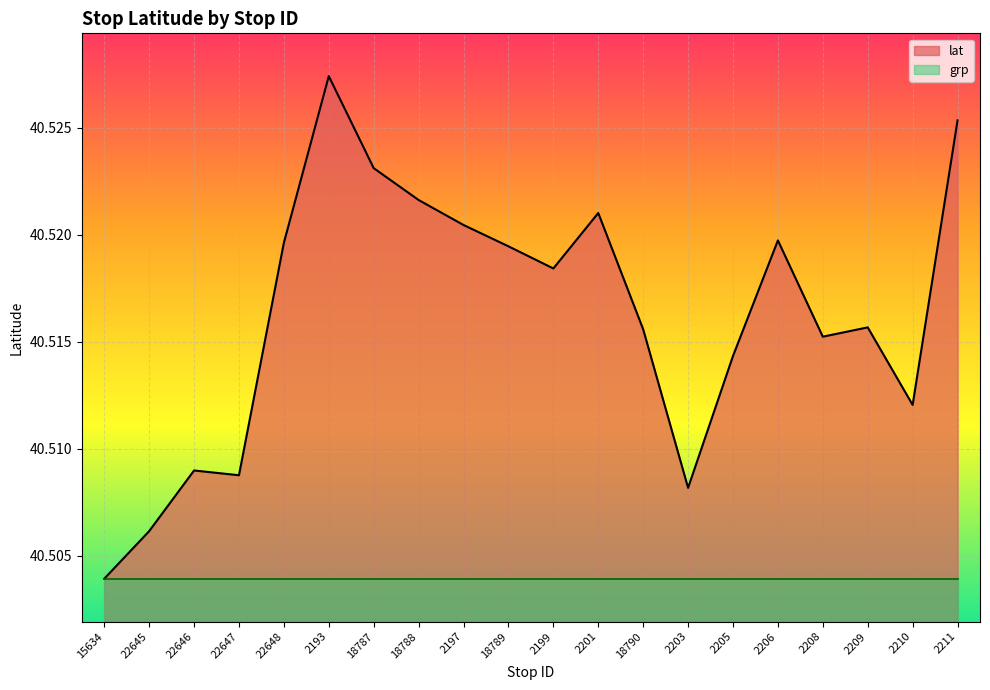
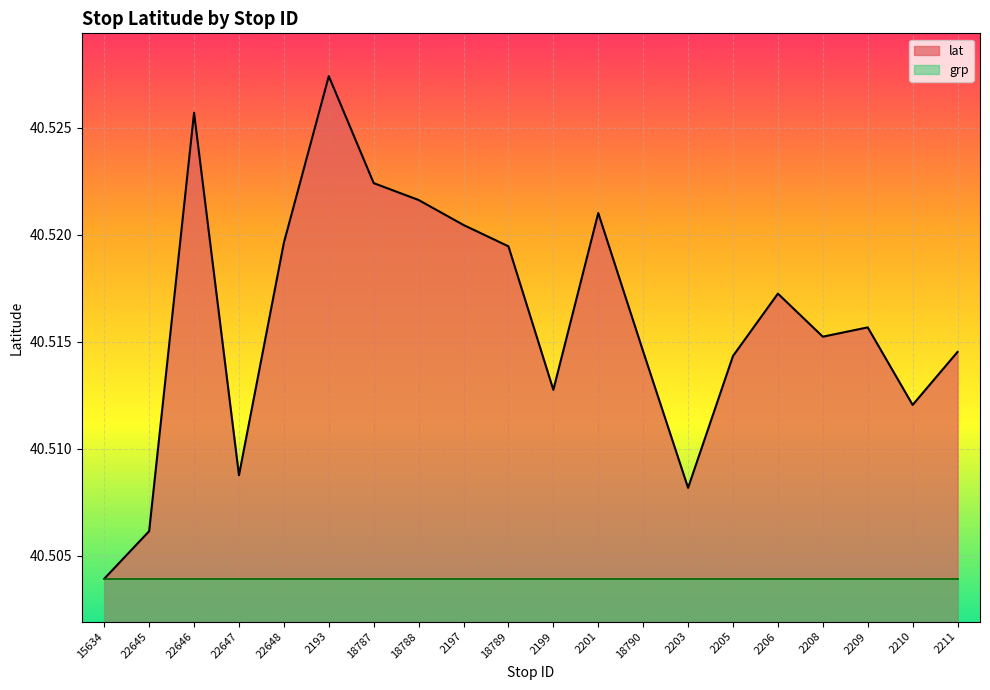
  {
    "lat": {
      "22645": 40.5061,
-     "22646": 40.5090,
+     "22646": 40.5257,
      "22647": 40.5088,
      "22648": 40.5196,
      "2193": 40.5274,
-     "18787": 40.5231,
+     "18787": 40.5224,
      "18788": 40.5216,
      "2197": 40.5204,
      "18789": 40.5195,
-     "2199": 40.5184,
+     "2199": 40.5127,
      "2201": 40.5210,
-     "18790": 40.5156,
+     "18790": 40.5145,
      "2203": 40.5082,
      "2205": 40.5143,
-     "2206": 40.5197,
+     "2206": 40.5172,
      "2208": 40.5152,
      "2209": 40.5157,
      "2210": 40.5120,
-     "2211": 40.5253
+     "2211": 40.5145
    },
    "grp": {
      "22645": 40.5039,
      "22646": 40.5039,
      "22647": 40.5039,
      "22648": 40.5039,
      "2193": 40.5039,
      "18787": 40.5039,
      "18788": 40.5039,
      "2197": 40.5039,
      "18789": 40.5039,
      "2199": 40.5039,
      "2201": 40.5039,
      "18790": 40.5039,
      "2203": 40.5039,
      "2205": 40.5039,
      "2206": 40.5039,
      "2208": 40.5039,
      "2209": 40.5039,
      "2210": 40.5039,
      "2211": 40.5039
    }
  }
